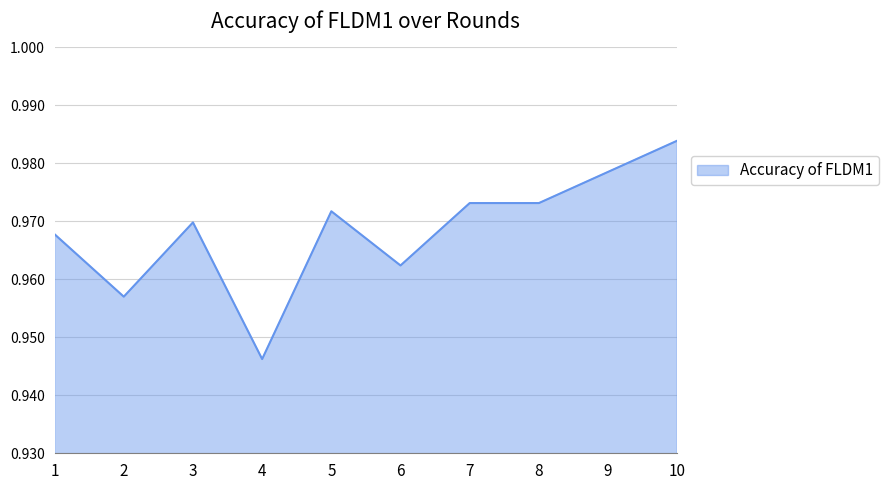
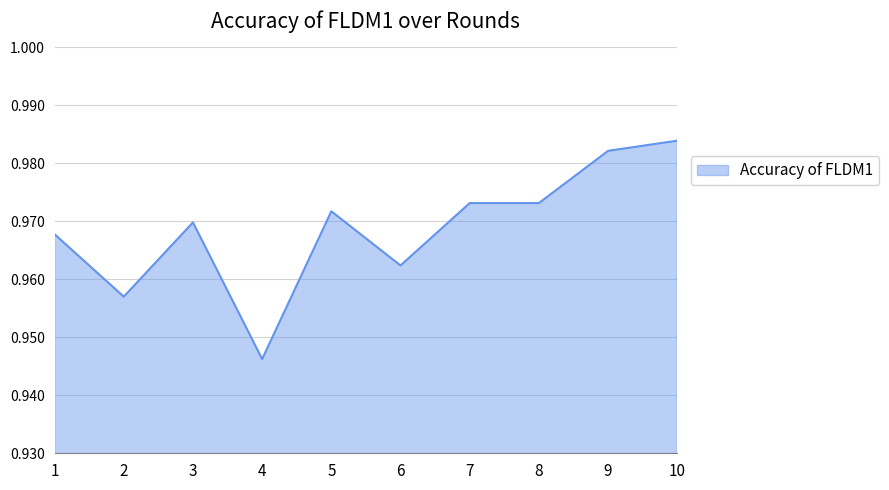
  {
    "1": 0.968,
    "2": 0.957,
    "3": 0.970,
    "4": 0.946,
    "5": 0.972,
    "6": 0.962,
    "7": 0.973,
    "8": 0.973,
-   "9": 0.978,
+   "9": 0.982,
    "10": 0.984
  }
